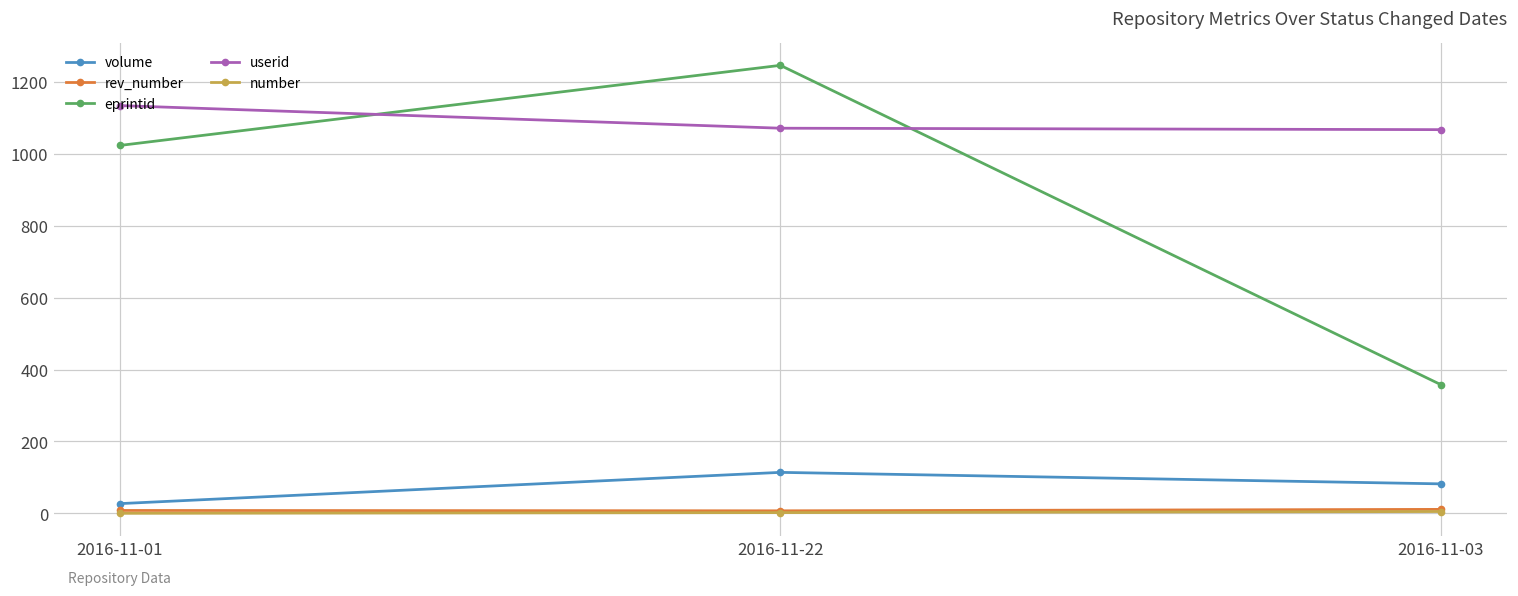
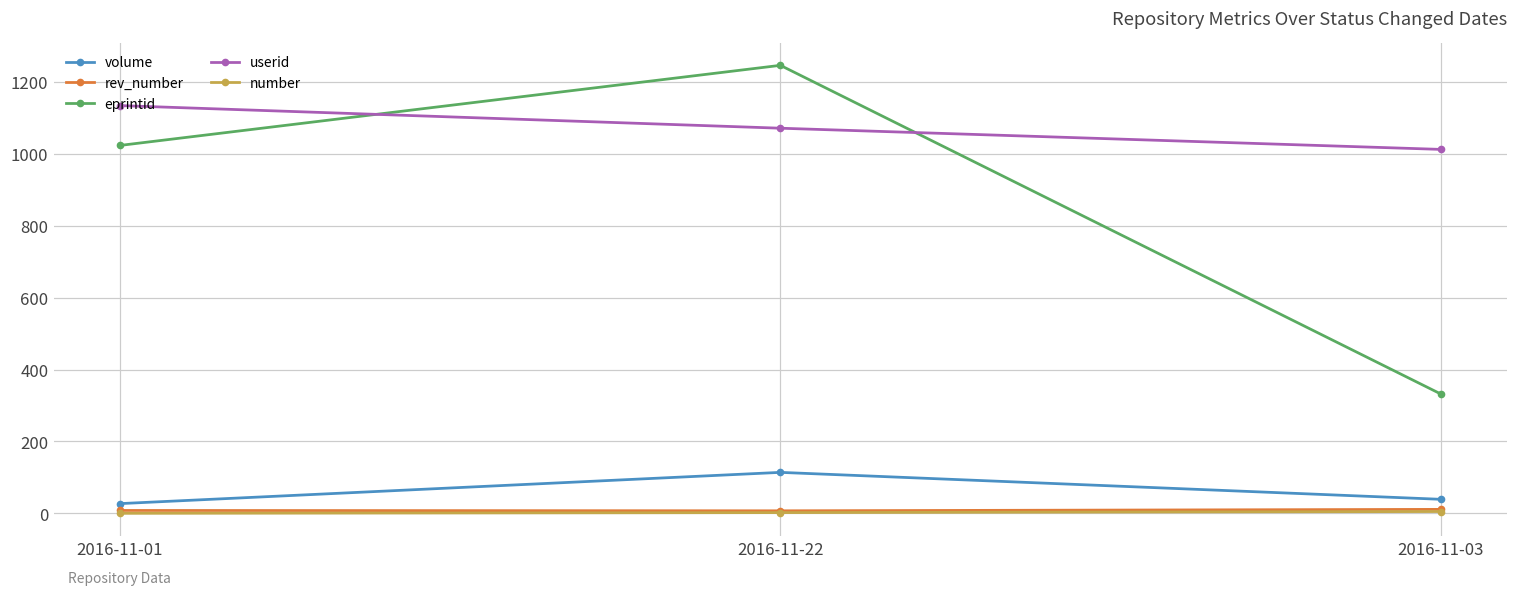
  {
    "volume": {
      "2016-11-01": 30,
      "2016-11-22": 110,
-     "2016-11-03": 80
+     "2016-11-03": 40
    },
    "eprintid": {
      "2016-11-01": 1020,
      "2016-11-22": 1250,
-     "2016-11-03": 360
+     "2016-11-03": 330
    },
    "userid": {
      "2016-11-01": 1140,
      "2016-11-22": 1070,
-     "2016-11-03": 1070
+     "2016-11-03": 1010
    }
  }
